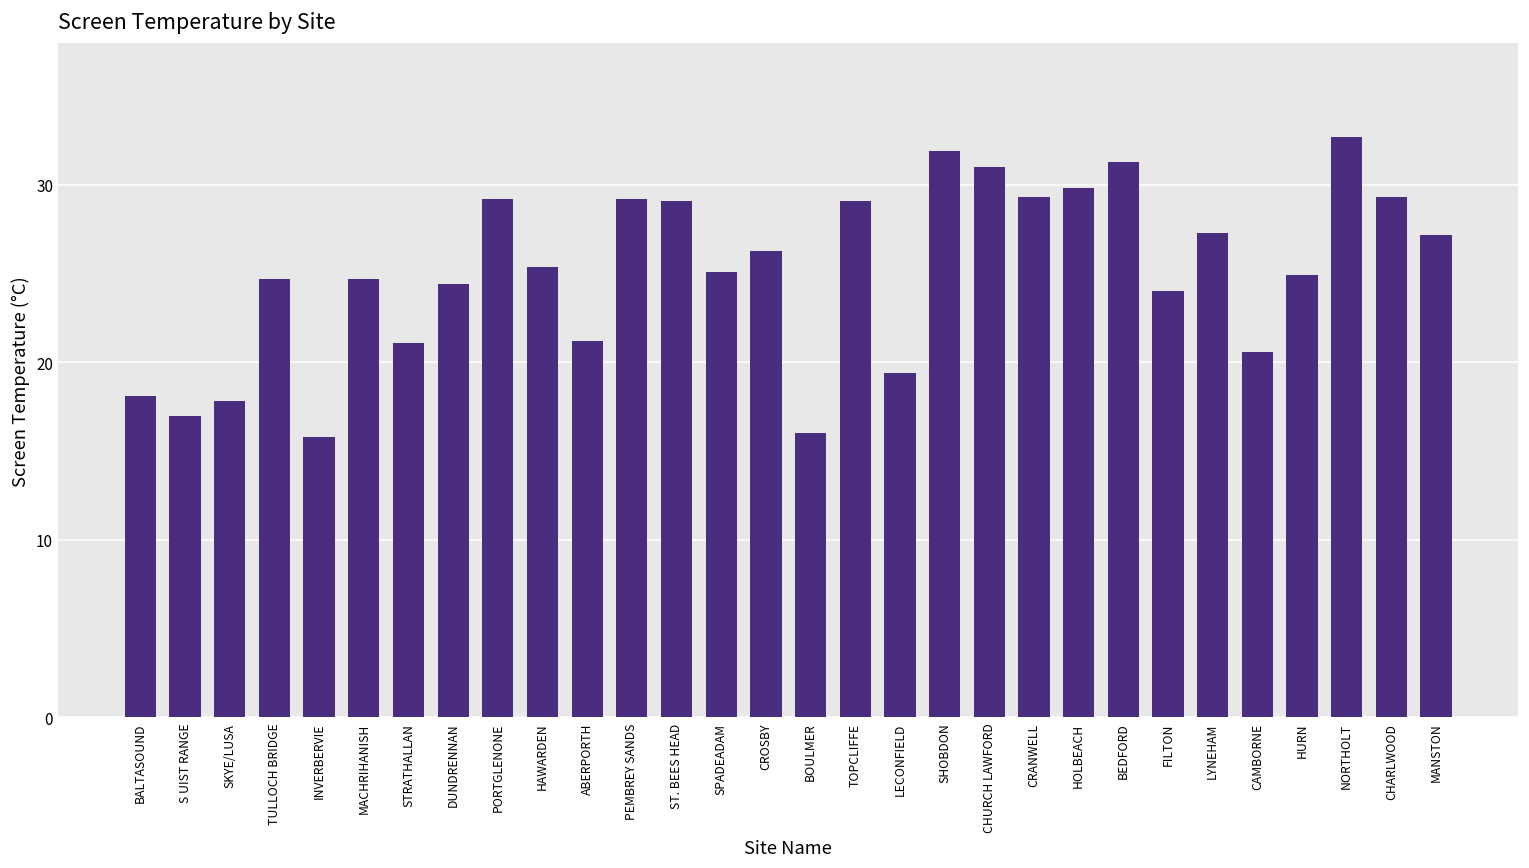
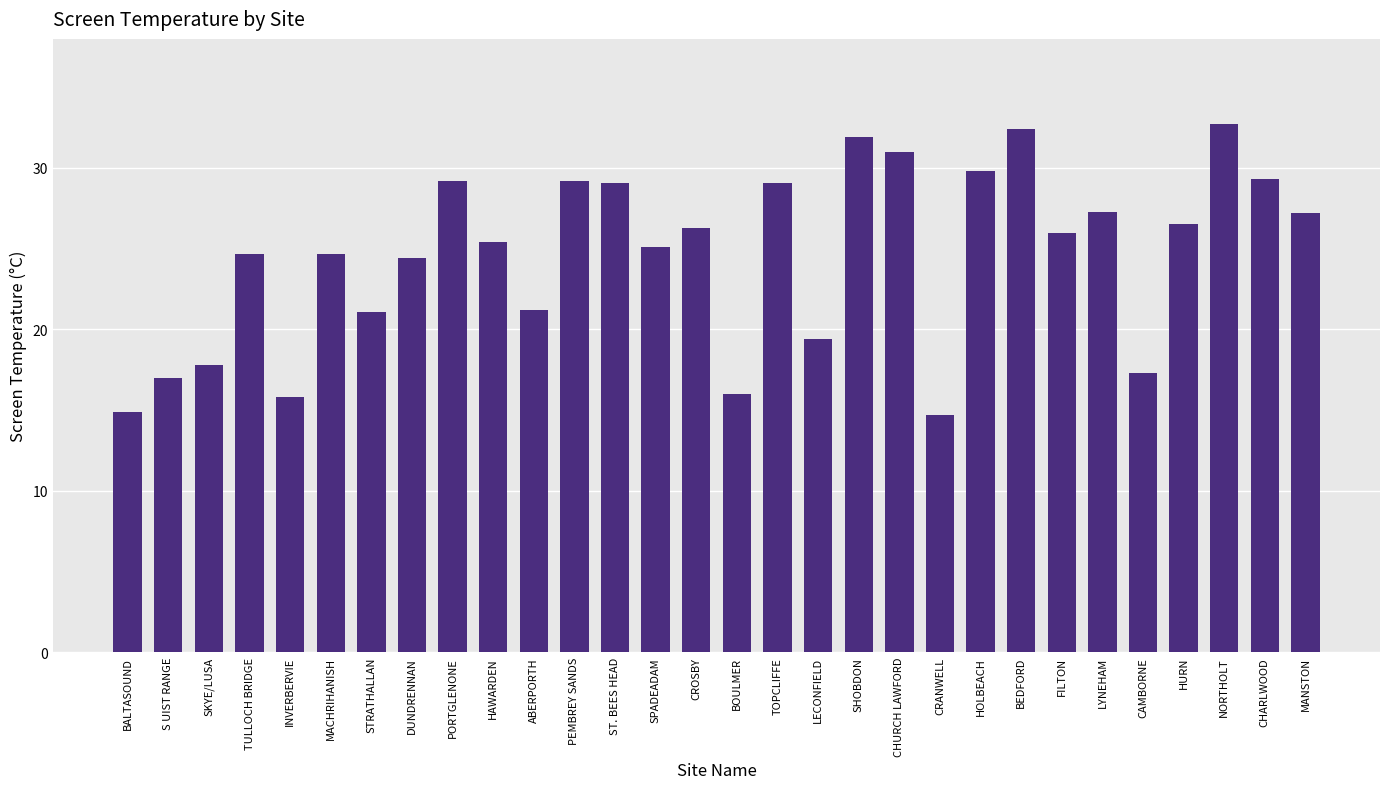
  {
-   "BALTASOUND": 18.1,
+   "BALTASOUND": 14.9,
    "S UIST RANGE": 17.0,
    "SKYE/LUSA": 17.8,
    "TULLOCH BRIDGE": 24.7,
    "INVERBERVIE": 15.8,
    "MACHRIHANISH": 24.7,
    "STRATHALLAN": 21.1,
    "DUNDRENNAN": 24.4,
    "PORTGLENONE": 29.2,
    "HAWARDEN": 25.4,
    "ABERPORTH": 21.2,
    "PEMBREY SANDS": 29.2,
    "ST. BEES HEAD": 29.1,
    "SPADEADAM": 25.1,
    "CROSBY": 26.3,
    "BOULMER": 16.0,
    "TOPCLIFFE": 29.1,
    "LECONFIELD": 19.4,
    "SHOBDON": 31.9,
    "CHURCH LAWFORD": 31.0,
-   "CRANWELL": 29.3,
+   "CRANWELL": 14.7,
    "HOLBEACH": 29.8,
-   "BEDFORD": 31.3,
-   "FILTON": 24,
+   "BEDFORD": 32.4,
+   "FILTON": 26,
    "LYNEHAM": 27.3,
-   "CAMBORNE": 20.6,
-   "HURN": 24.9,
+   "CAMBORNE": 17.3,
+   "HURN": 26.5,
    "NORTHOLT": 32.7,
    "CHARLWOOD": 29.3,
    "MANSTON": 27.2
  }
